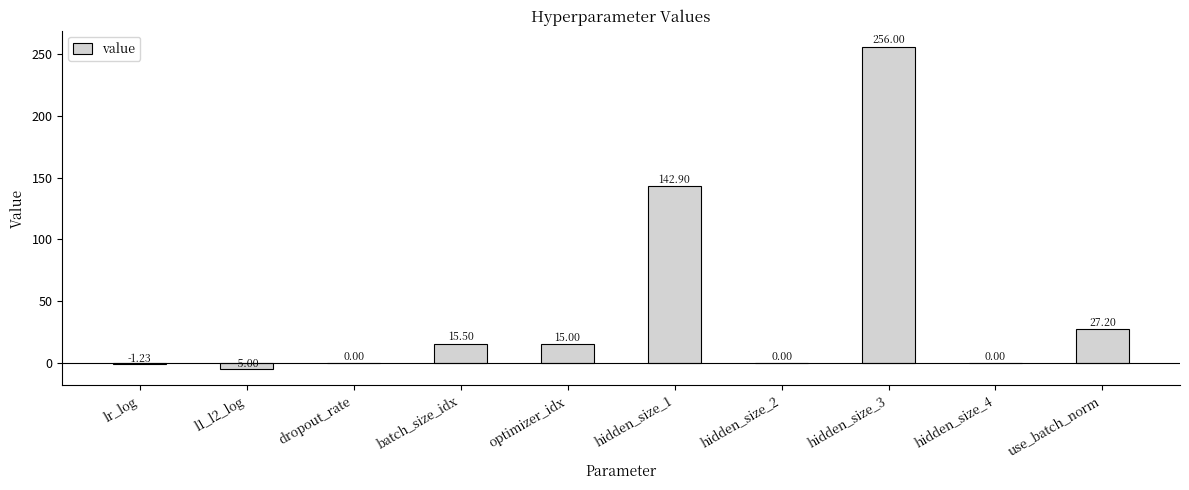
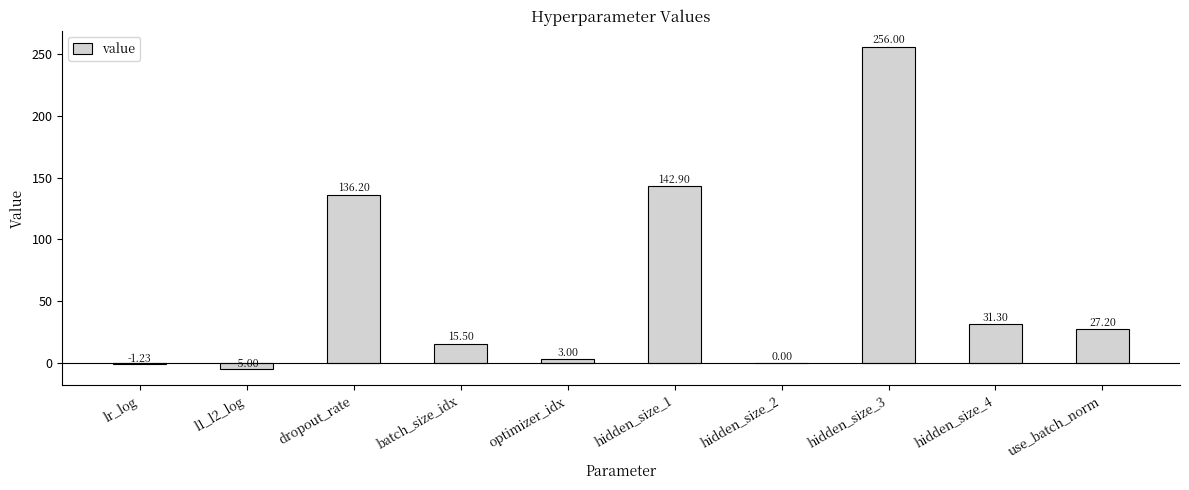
  {
    "lr_log": -1.23,
    "l1_l2_log": -5.00,
-   "dropout_rate": 0.00,
+   "dropout_rate": 136.20,
    "batch_size_idx": 15.50,
-   "optimizer_idx": 15.00,
+   "optimizer_idx": 3.00,
    "hidden_size_1": 142.90,
    "hidden_size_2": 0.00,
    "hidden_size_3": 256.00,
-   "hidden_size_4": 0.00,
+   "hidden_size_4": 31.30,
    "use_batch_norm": 27.20
  }
